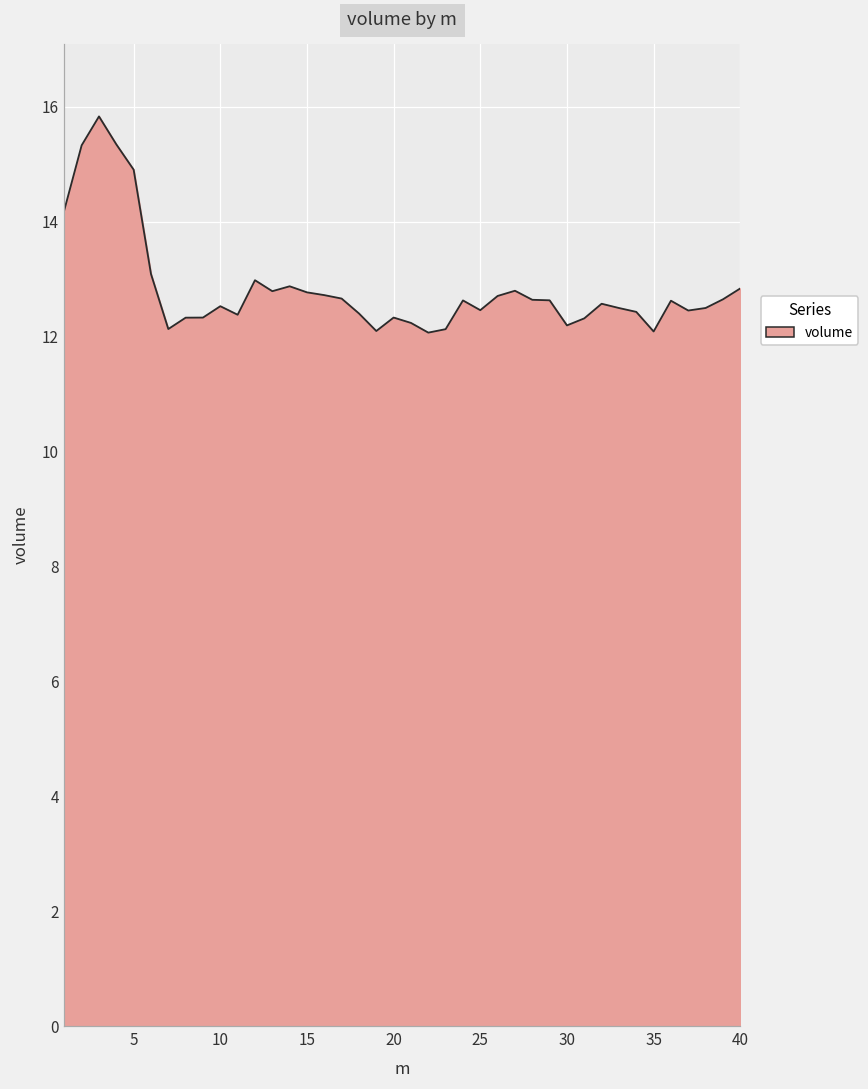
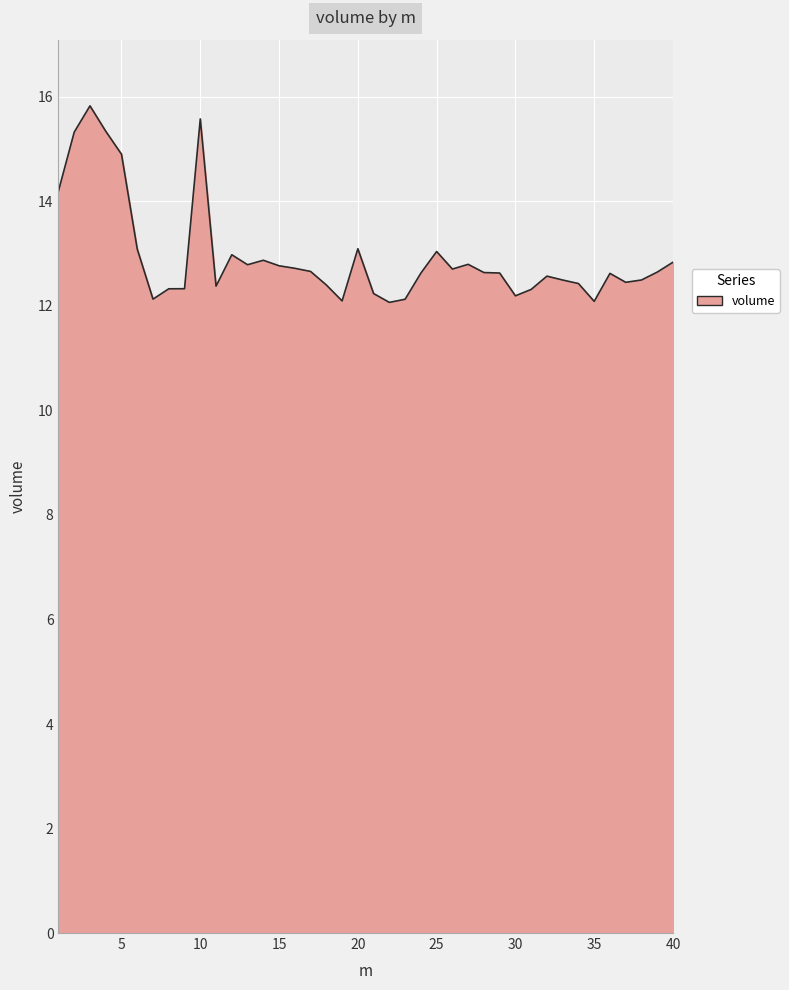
  {
    "5": 14.9,
-   "10": 12.5,
+   "10": 15.6,
    "15": 12.8,
-   "20": 12.3,
-   "25": 12.5,
+   "20": 13.1,
+   "25": 13.0,
    "30": 12.2,
    "35": 12.1,
    "40": 12.8
  }
